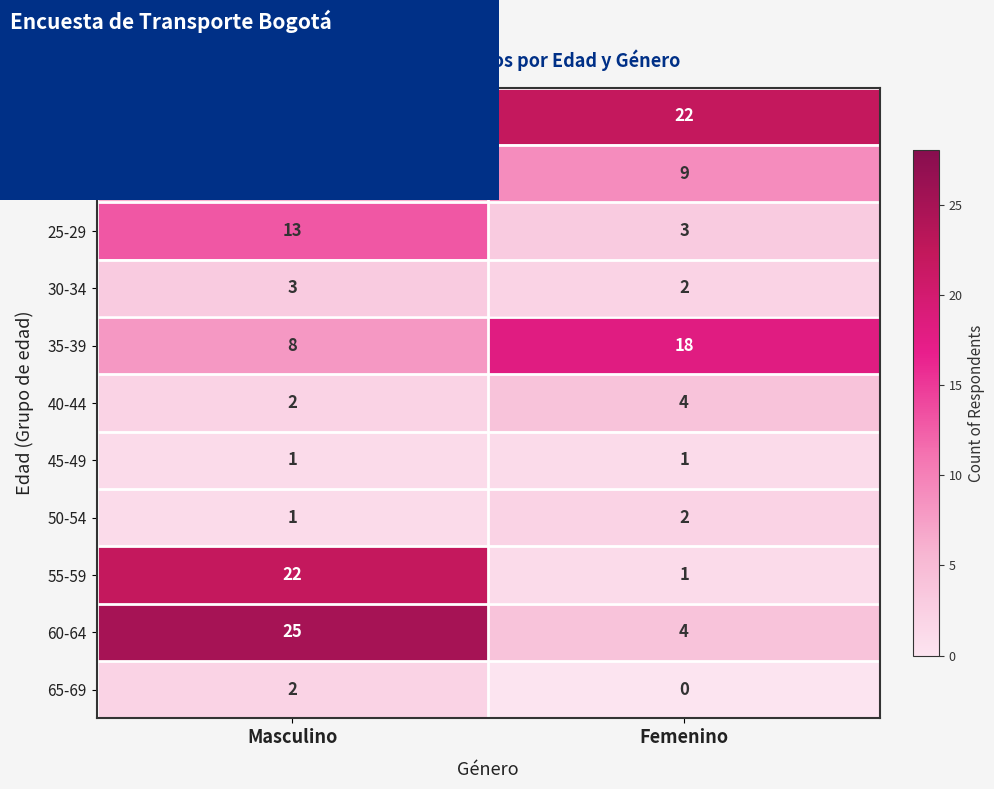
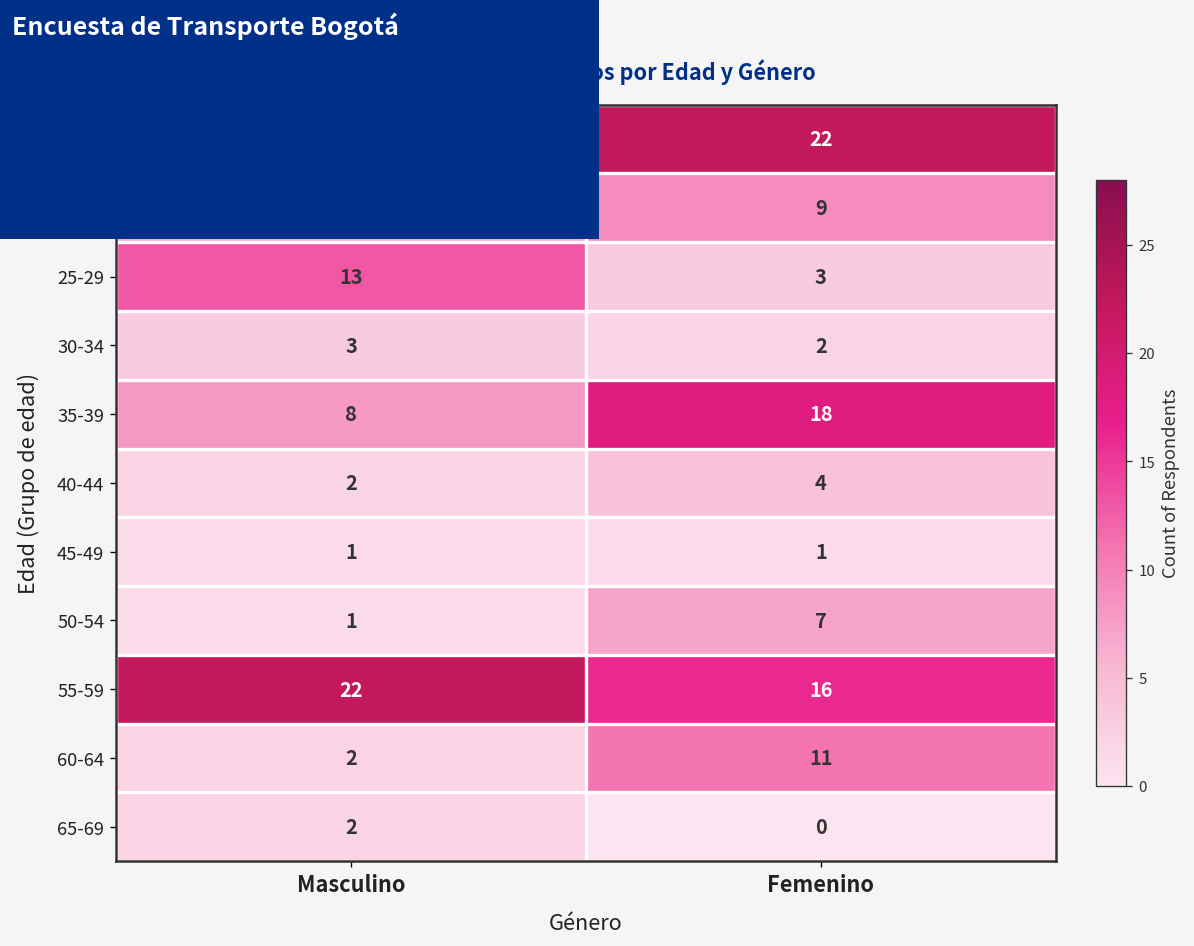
  {
    "25-29": {
      "Masculino": 13,
      "Femenino": 3
    },
    "30-34": {
      "Masculino": 3,
      "Femenino": 2
    },
    "35-39": {
      "Masculino": 8,
      "Femenino": 18
    },
    "40-44": {
      "Masculino": 2,
      "Femenino": 4
    },
    "45-49": {
      "Masculino": 1,
      "Femenino": 1
    },
    "50-54": {
      "Masculino": 1,
-     "Femenino": 2
+     "Femenino": 7
    },
    "55-59": {
      "Masculino": 22,
-     "Femenino": 1
+     "Femenino": 16
    },
    "60-64": {
-     "Masculino": 25,
-     "Femenino": 4
+     "Masculino": 2,
+     "Femenino": 11
    },
    "65-69": {
      "Masculino": 2,
      "Femenino": 0
    }
  }
